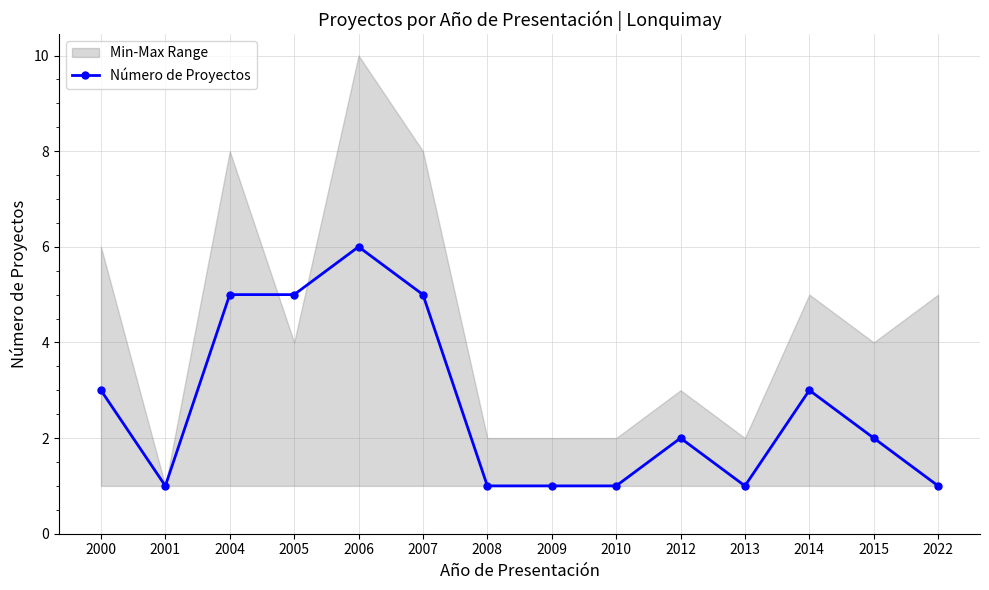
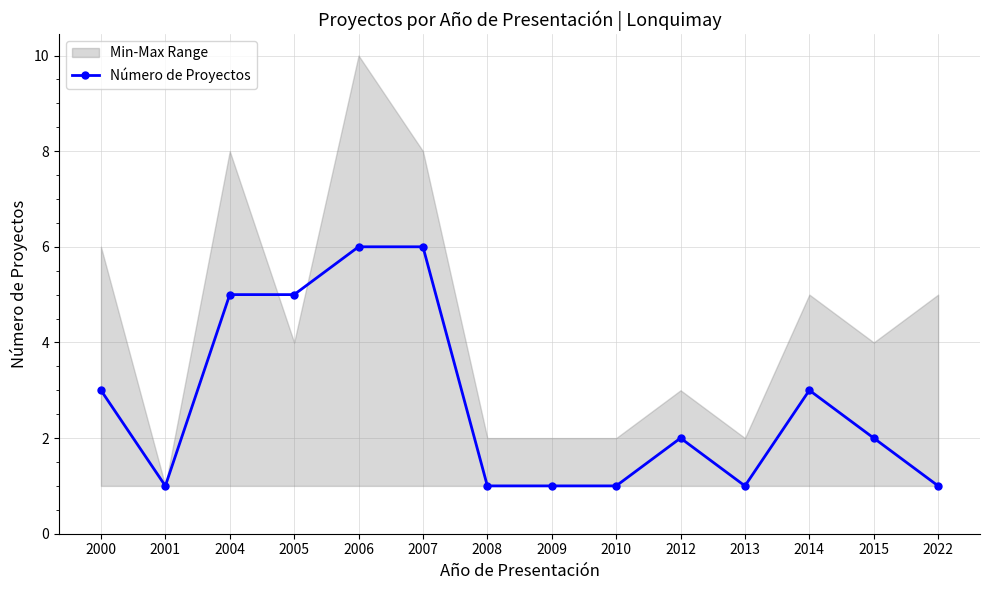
  {
    "Número de Proyectos": {
      "2000": 3,
      "2004": 5,
      "2005": 5,
      "2006": 6,
-     "2007": 5,
+     "2007": 6,
      "2008": 1,
      "2009": 1,
      "2010": 1,
      "2012": 2,
      "2013": 1,
      "2014": 3,
      "2015": 2,
      "2022": 1
    },
    "Min-Max Range": {
      "2000": 6,
      "2004": 8,
      "2005": 4,
      "2006": 10,
      "2007": 8,
      "2008": 2,
      "2009": 2,
      "2010": 2,
      "2012": 3,
      "2013": 2,
      "2014": 5,
      "2015": 4,
      "2022": 5
    }
  }
